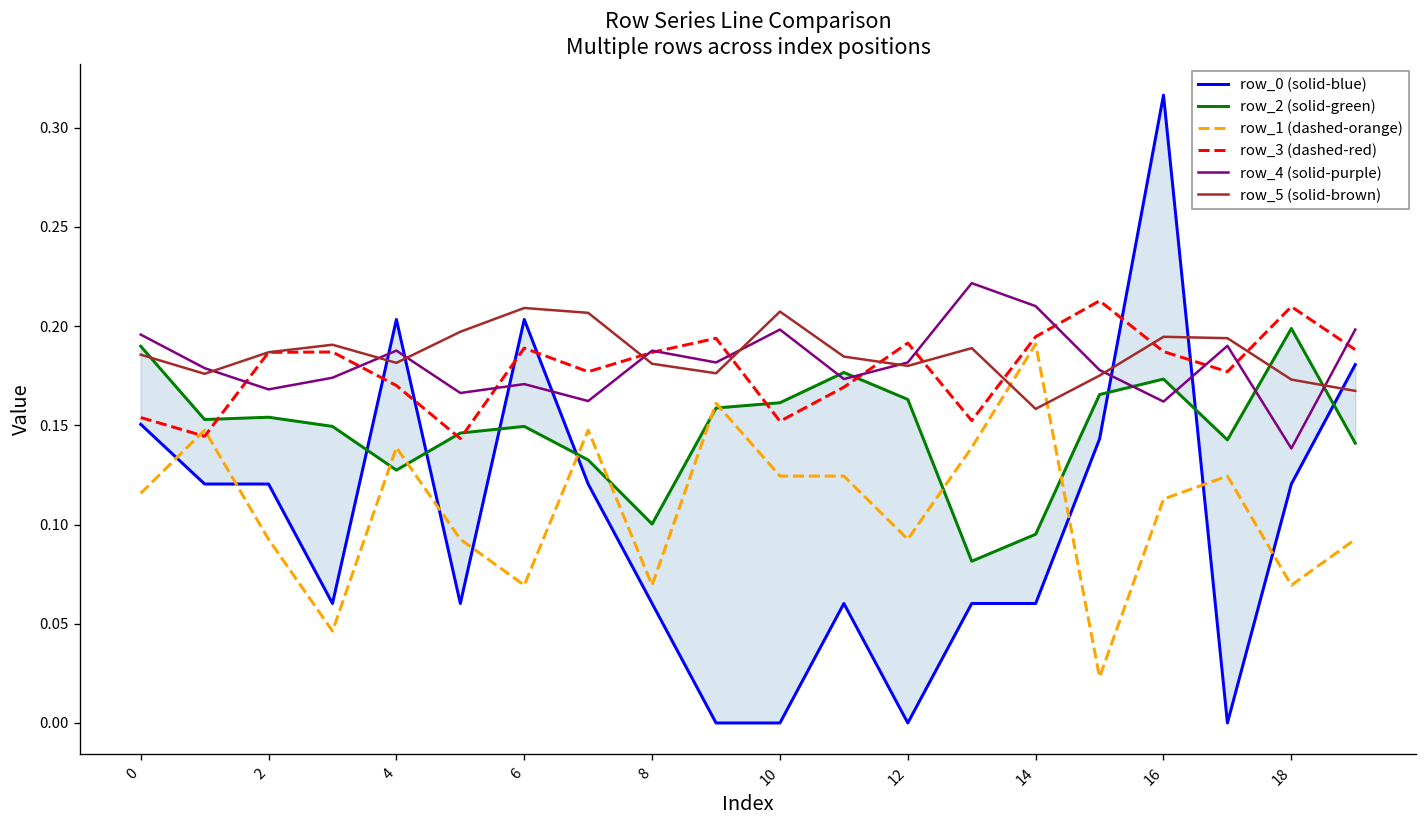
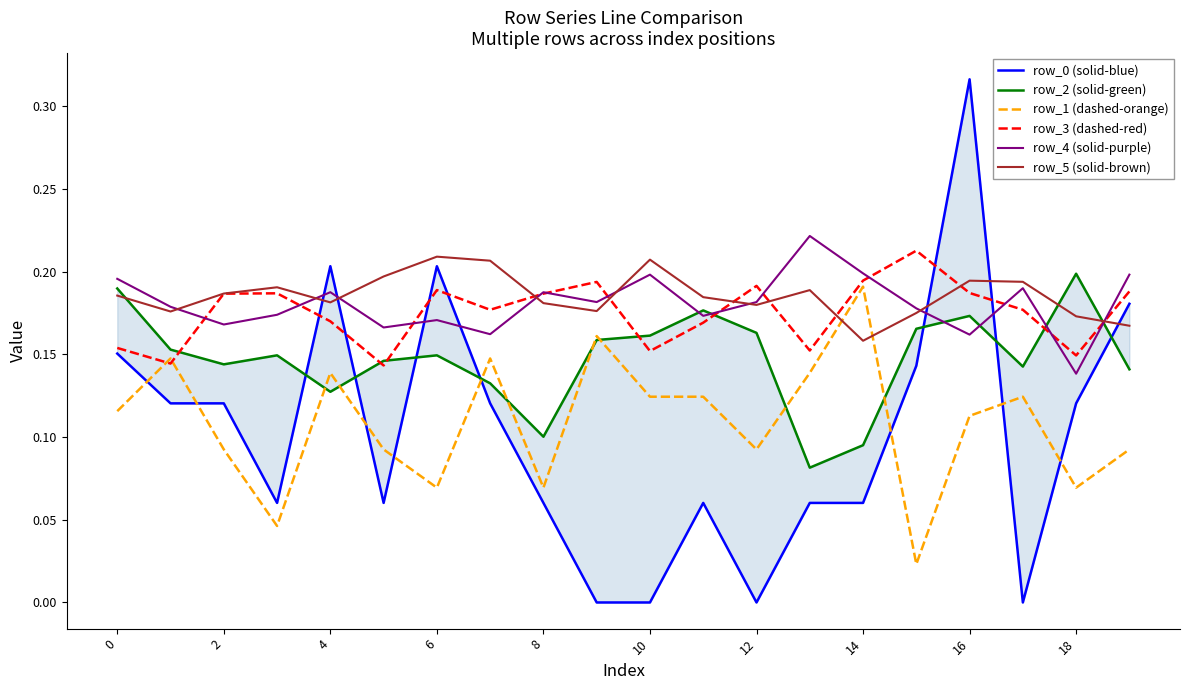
  {
    "row_0 (solid-blue)": {
      "0": 0.151,
      "2": 0.120,
      "8": 0.060,
      "10": 0.000,
      "12": 0.000,
      "14": 0.060,
      "18": 0.120
    },
    "row_2 (solid-green)": {
-     "2": 0.154,
+     "2": 0.144,
      "4": 0.127,
      "6": 0.149,
      "16": 0.173
    },
    "row_1 (dashed-orange)": {
      "0": 0.116,
      "2": 0.093,
      "4": 0.139,
      "6": 0.069,
      "8": 0.069,
      "10": 0.124,
      "12": 0.093,
      "14": 0.191,
      "16": 0.113,
      "18": 0.069
    },
    "row_3 (dashed-red)": {
      "0": 0.154,
      "4": 0.170,
      "6": 0.189,
      "10": 0.152,
      "12": 0.191,
      "14": 0.195,
      "16": 0.187,
-     "18": 0.210
+     "18": 0.149
    },
    "row_4 (solid-purple)": {
      "0": 0.196,
      "2": 0.168,
      "4": 0.188,
      "6": 0.171,
      "10": 0.198,
      "12": 0.182,
-     "14": 0.210,
+     "14": 0.199,
      "16": 0.162,
      "18": 0.138
    },
    "row_5 (solid-brown)": {
      "0": 0.186,
      "4": 0.181,
      "6": 0.209,
      "8": 0.181,
      "10": 0.207,
      "12": 0.180,
      "14": 0.158,
      "16": 0.195,
      "18": 0.173
    }
  }
